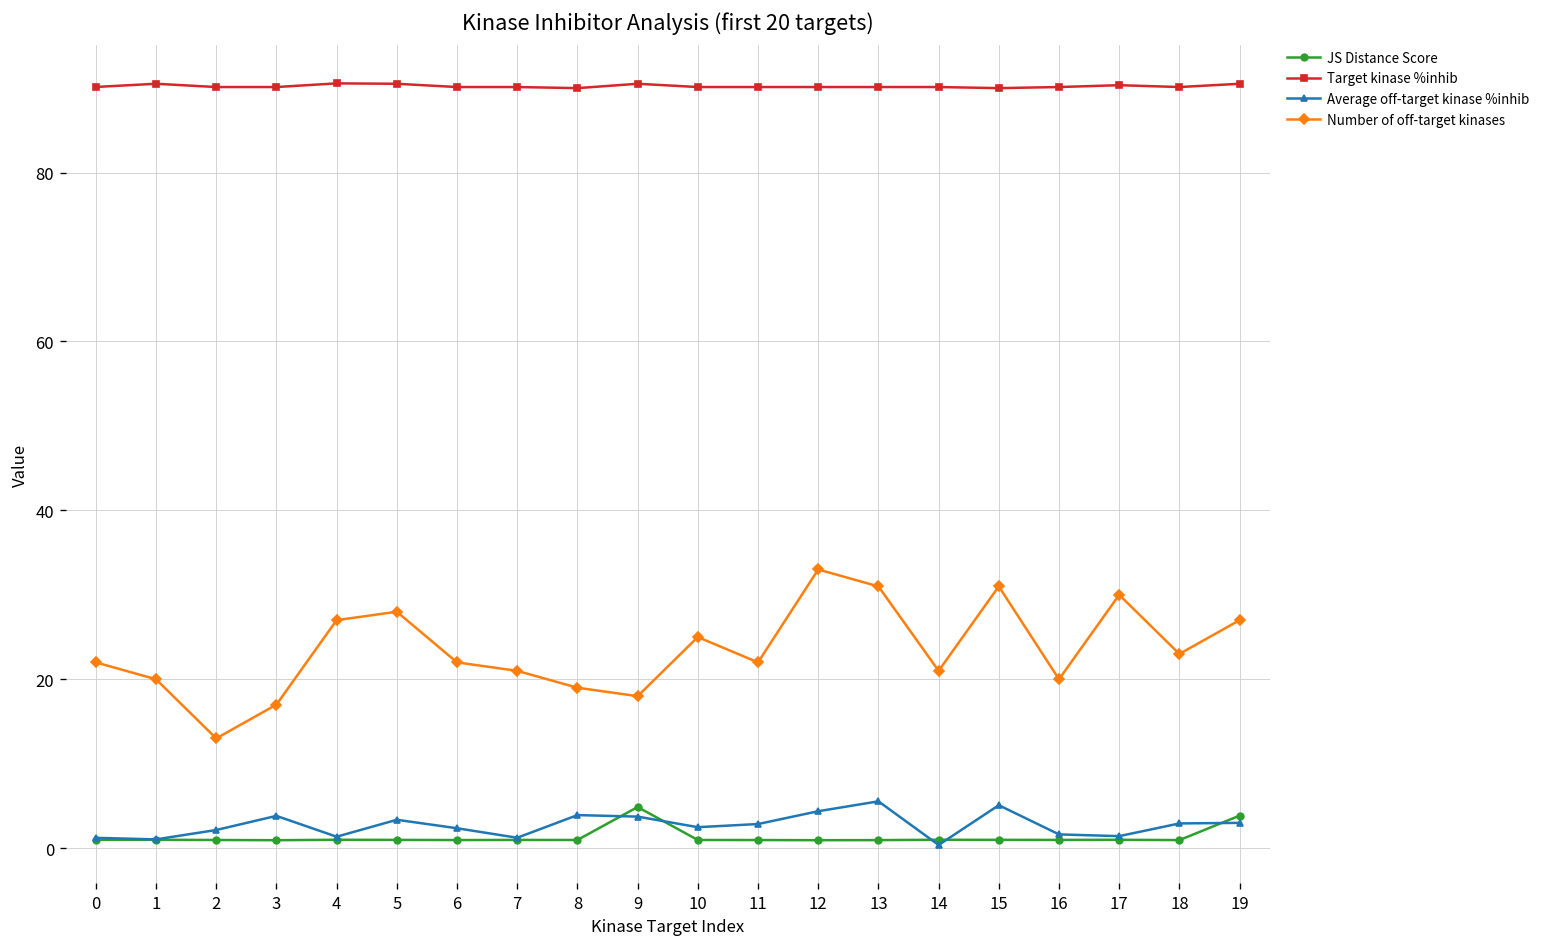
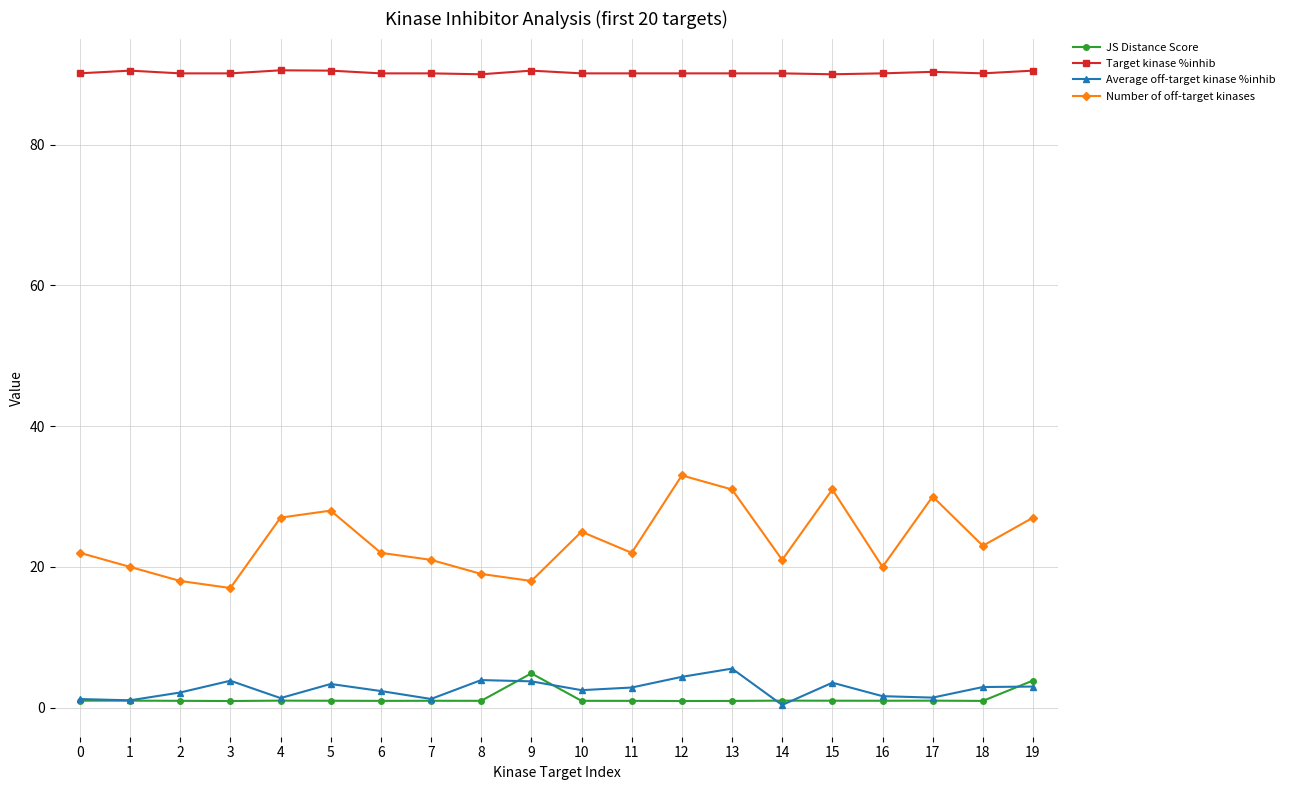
  {
    "JS Distance Score": {
      "2": 1,
      "3": 1,
      "5": 1,
      "6": 1,
      "8": 1,
      "9": 5,
      "10": 1,
      "11": 1,
      "12": 1,
      "13": 1,
      "14": 1,
      "15": 1,
      "16": 1,
      "17": 1,
      "18": 1,
      "19": 4
    },
    "Target kinase %inhib": {
      "0": 90,
      "1": 91,
      "2": 90,
      "3": 90,
      "4": 91,
      "5": 91,
      "6": 90,
      "7": 90,
      "8": 90,
      "9": 91,
      "10": 90,
      "11": 90,
      "12": 90,
      "13": 90,
      "14": 90,
      "15": 90,
      "16": 90,
      "17": 90,
      "18": 90,
      "19": 91
    },
    "Average off-target kinase %inhib": {
      "2": 2,
      "3": 4,
      "5": 3,
      "6": 2,
      "8": 4,
      "9": 4,
      "10": 2,
      "11": 3,
      "12": 4,
      "13": 6,
      "14": 0,
-     "15": 5,
+     "15": 4,
      "16": 2,
      "17": 1,
      "18": 3,
      "19": 3
    },
    "Number of off-target kinases": {
      "0": 22,
      "1": 20,
-     "2": 13,
+     "2": 18,
      "3": 17,
      "4": 27,
      "5": 28,
      "6": 22,
      "7": 21,
      "8": 19,
      "9": 18,
      "10": 25,
      "11": 22,
      "12": 33,
      "13": 31,
      "14": 21,
      "15": 31,
      "16": 20,
      "17": 30,
      "18": 23,
      "19": 27
    }
  }
